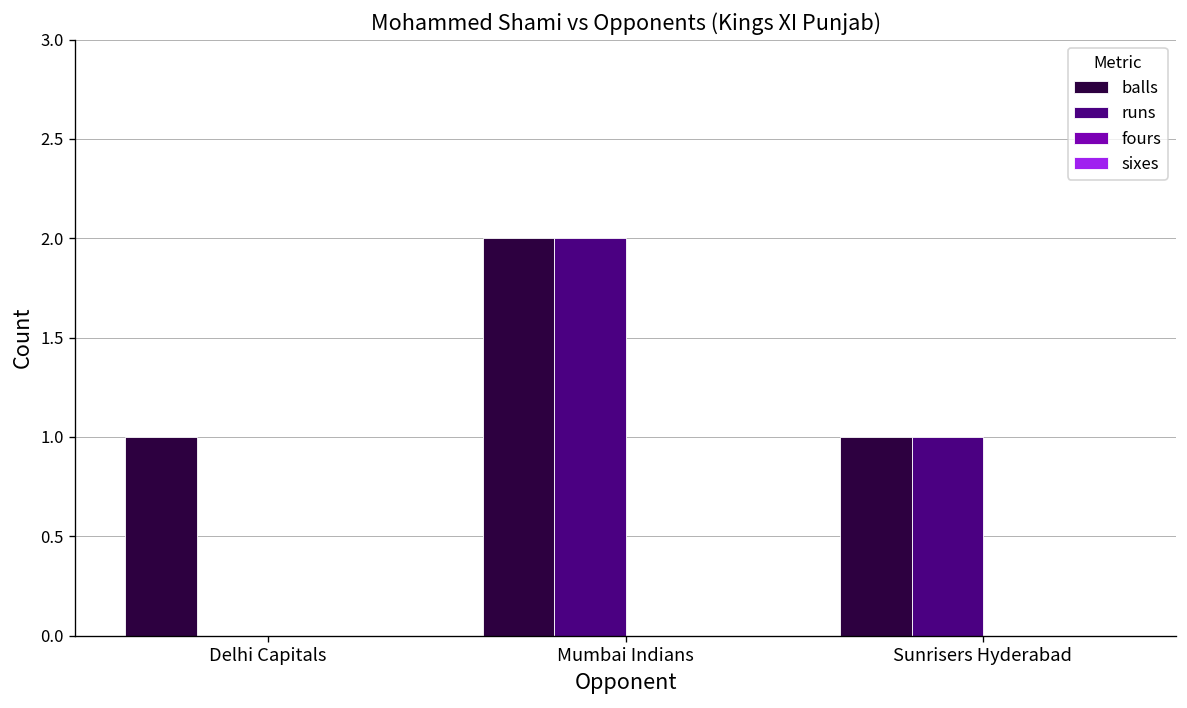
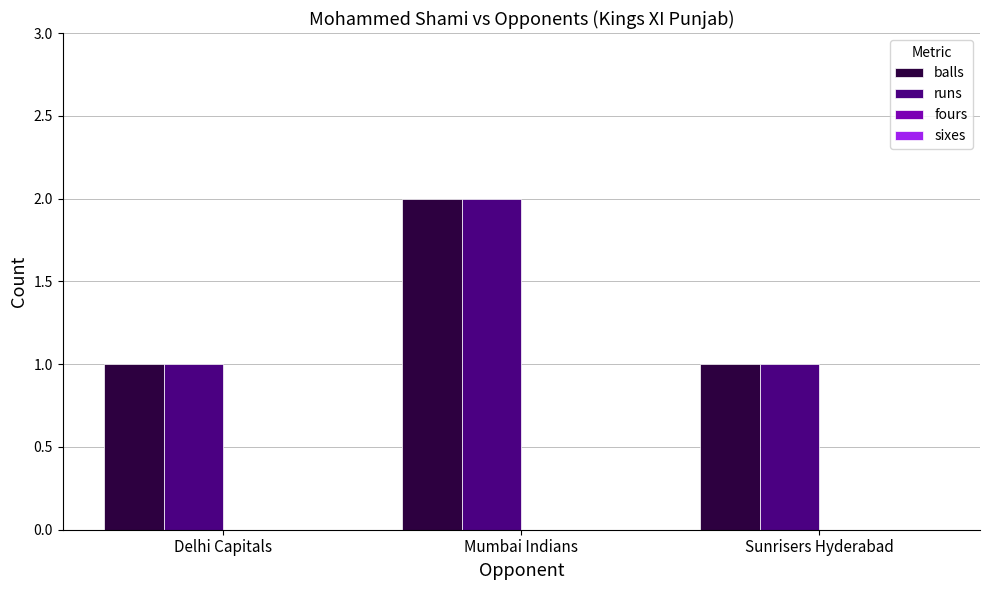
  {
    "balls": {
      "Delhi Capitals": 1,
      "Mumbai Indians": 2,
      "Sunrisers Hyderabad": 1
    },
    "runs": {
-     "Delhi Capitals": 0,
+     "Delhi Capitals": 1,
      "Mumbai Indians": 2,
      "Sunrisers Hyderabad": 1
    },
    "fours": {
      "Delhi Capitals": 0,
      "Mumbai Indians": 0,
      "Sunrisers Hyderabad": 0
    },
    "sixes": {
      "Delhi Capitals": 0,
      "Mumbai Indians": 0,
      "Sunrisers Hyderabad": 0
    }
  }
